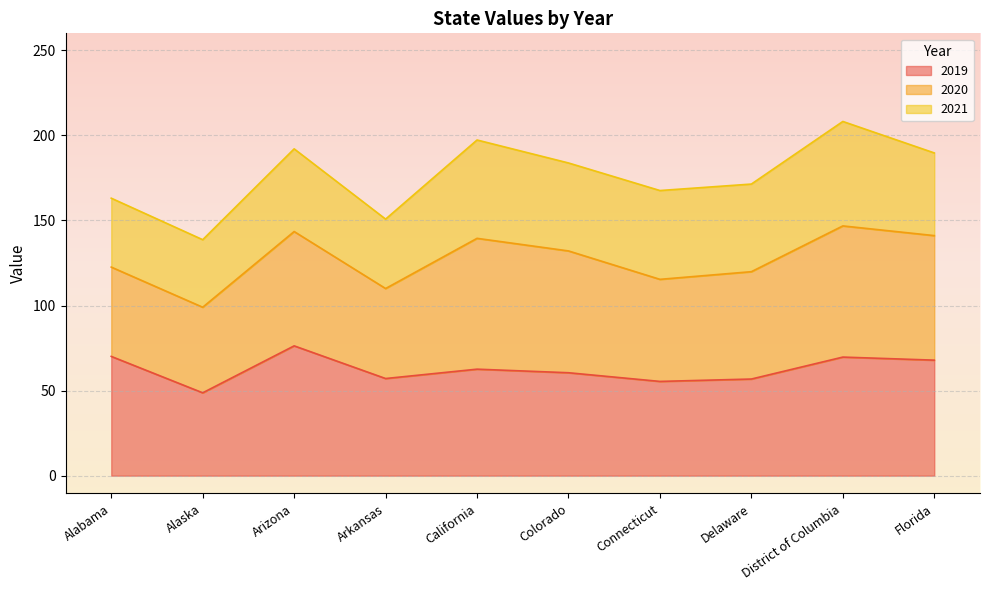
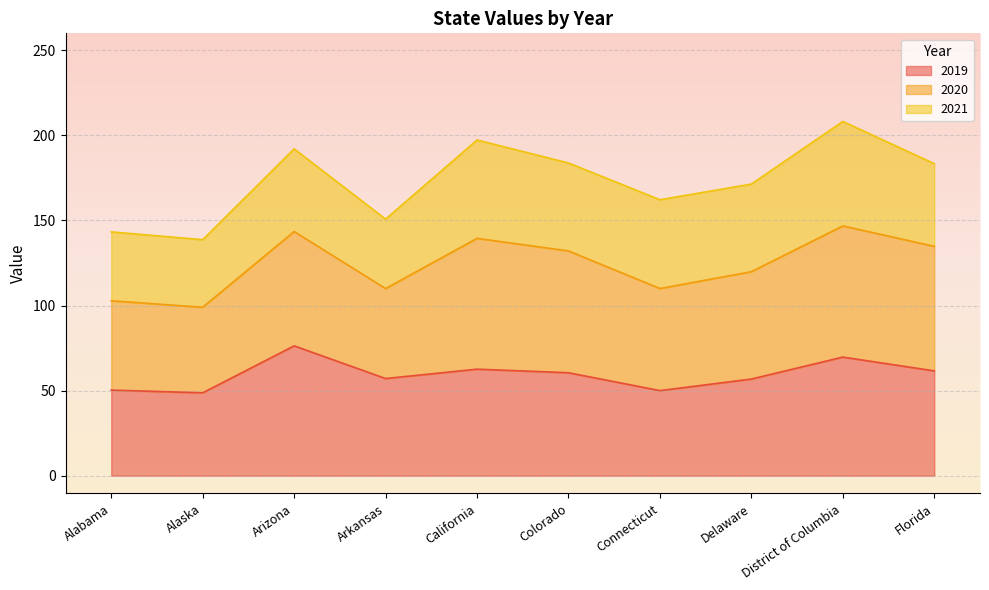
  {
    "2019": {
-     "Alabama": 70,
+     "Alabama": 50,
      "Alaska": 49,
      "Arizona": 76,
      "Arkansas": 57,
      "California": 63,
      "Colorado": 61,
-     "Connecticut": 55,
+     "Connecticut": 50,
      "Delaware": 57,
      "District of Columbia": 70,
-     "Florida": 68
+     "Florida": 62
    }
  }
